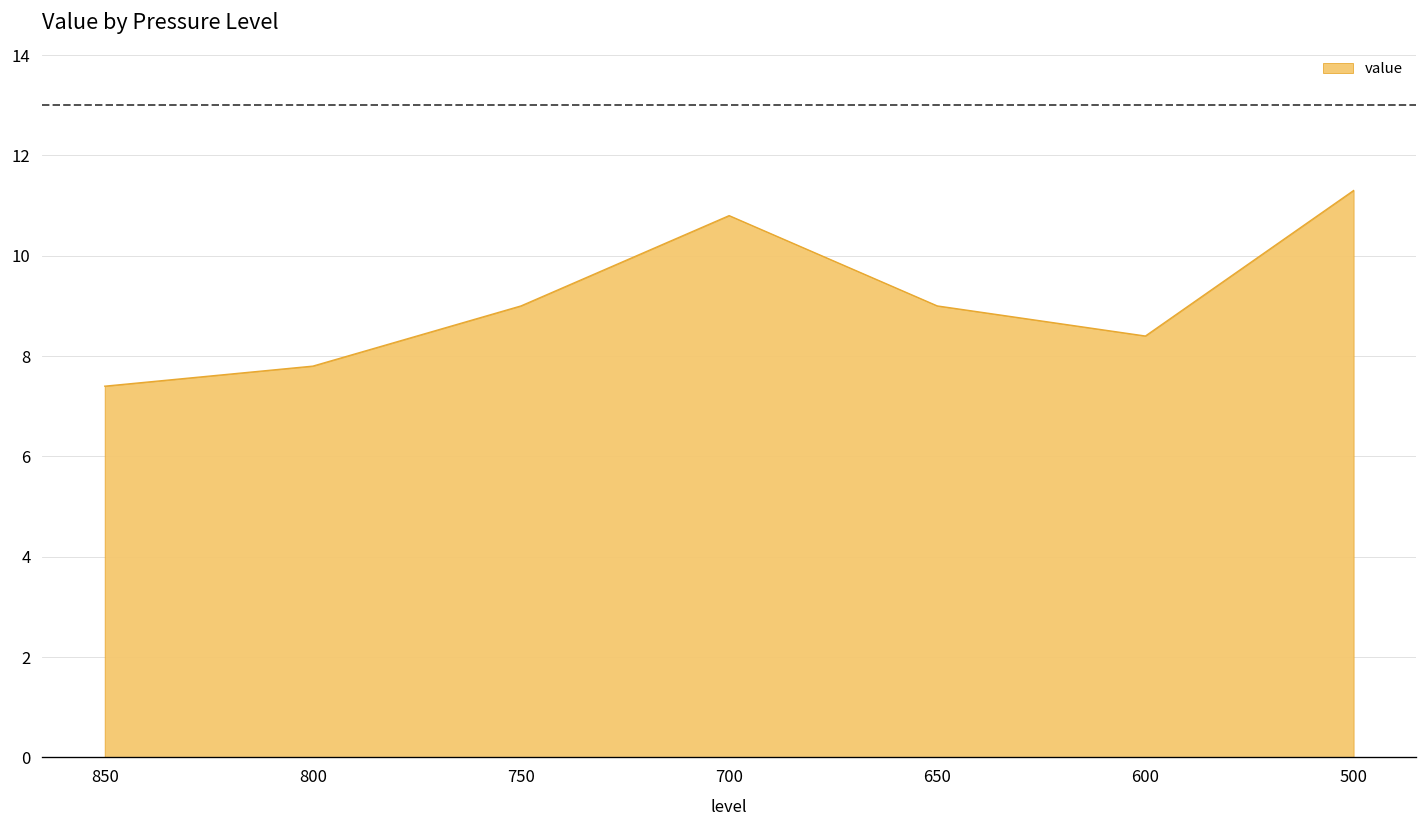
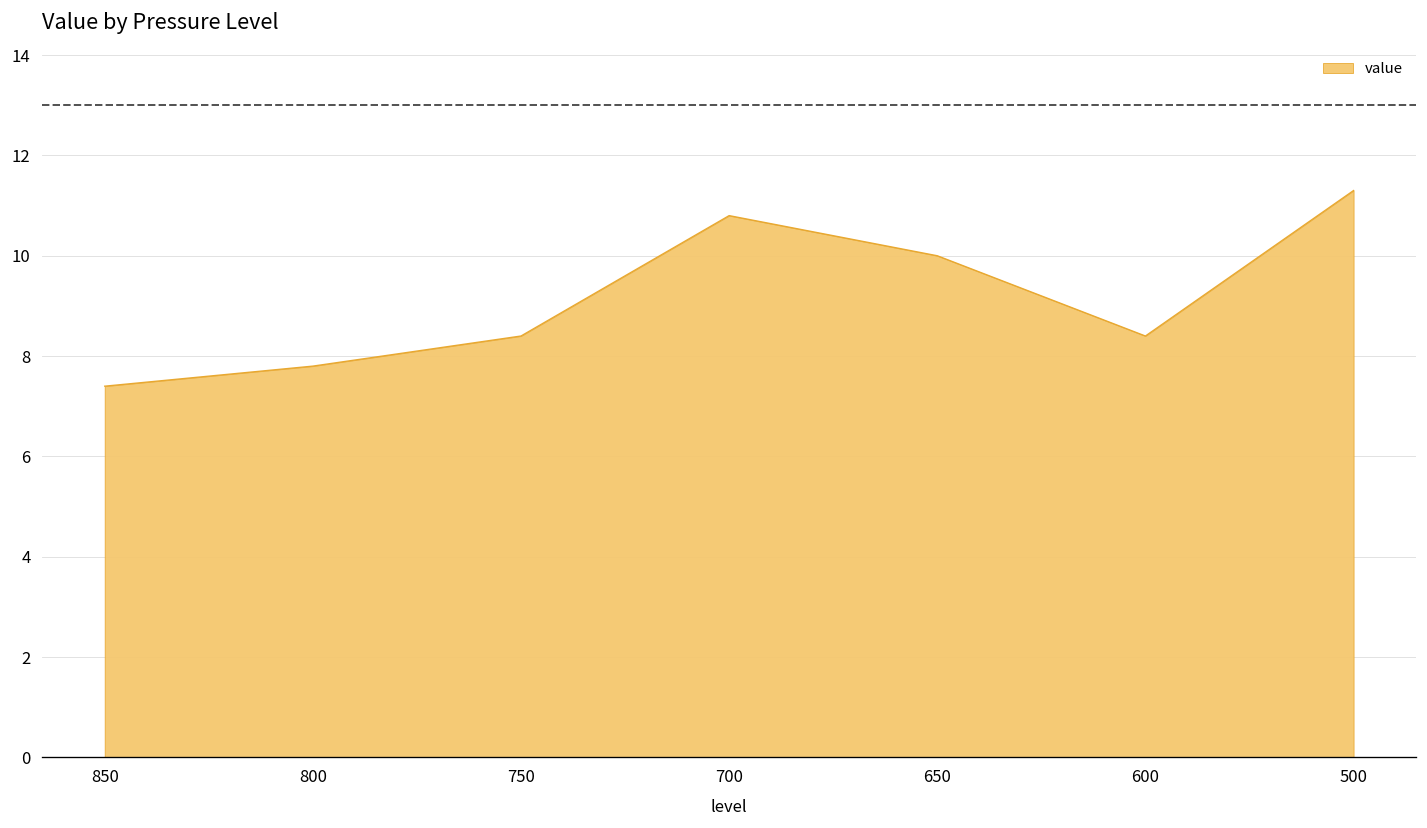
  {
    "850": 7.4,
    "800": 7.8,
-   "750": 9.0,
+   "750": 8.4,
    "700": 10.8,
-   "650": 9,
+   "650": 10,
    "600": 8.4,
    "500": 11.3
  }
